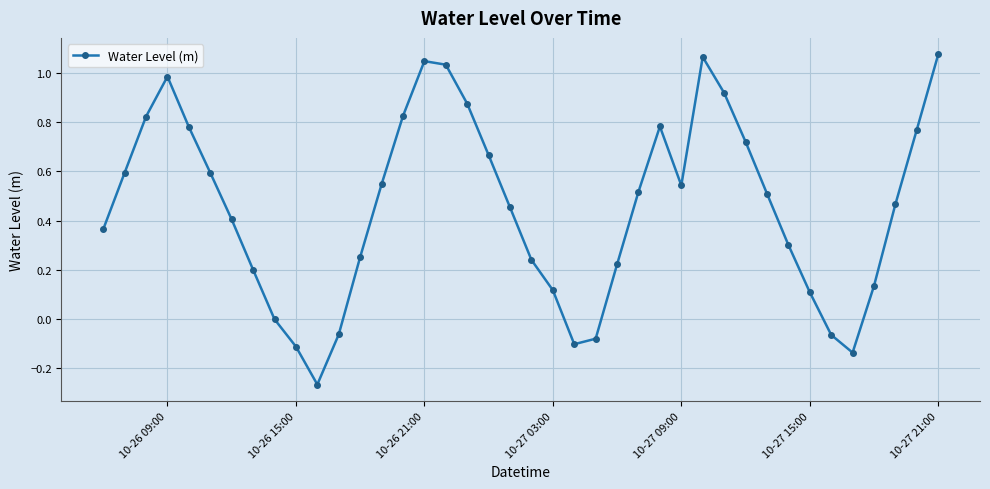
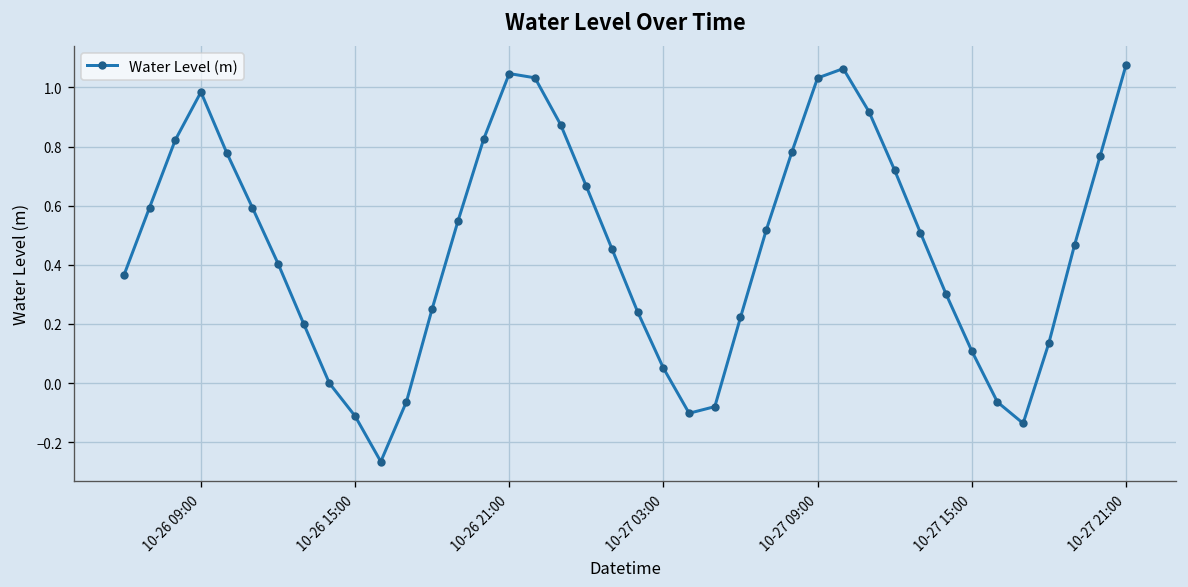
  {
    "10-26 09:00": 0.98,
    "10-26 15:00": -0.11,
    "10-26 21:00": 1.05,
-   "10-27 03:00": 0.12,
-   "10-27 09:00": 0.54,
+   "10-27 03:00": 0.05,
+   "10-27 09:00": 1.03,
    "10-27 15:00": 0.11,
    "10-27 21:00": 1.07
  }
